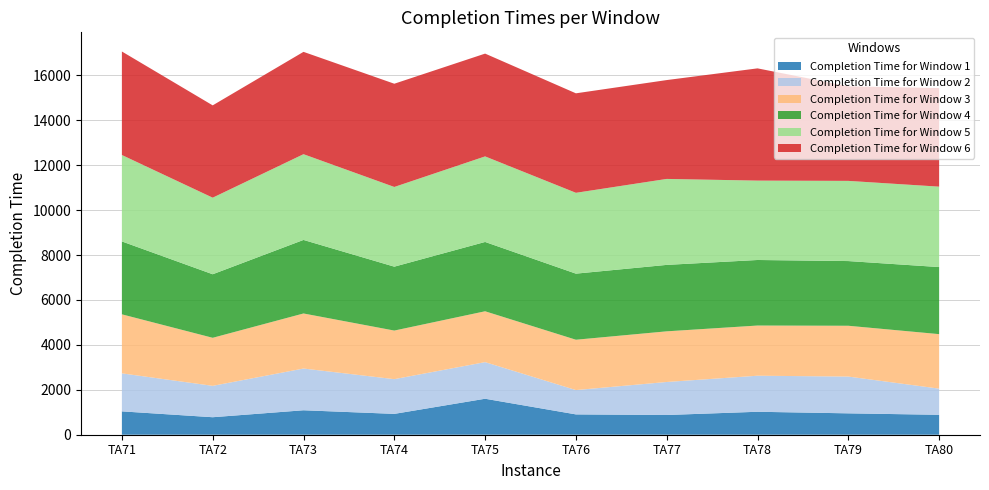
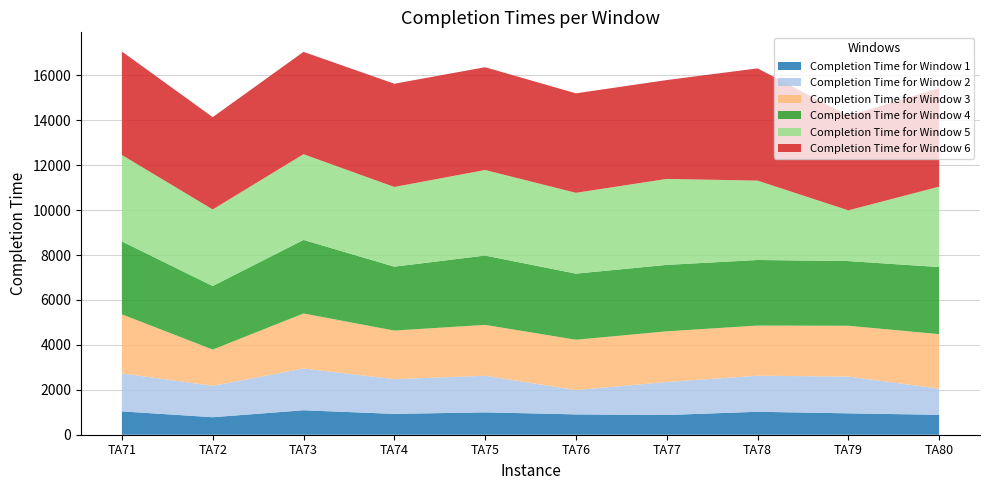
  {
    "Completion Time for Window 1": {
      "TA71": 1000,
      "TA72": 800,
      "TA73": 1100,
      "TA74": 900,
-     "TA75": 1600,
+     "TA75": 1000,
      "TA76": 900,
      "TA77": 900,
      "TA78": 1000,
      "TA79": 1000,
      "TA80": 900
    },
    "Completion Time for Window 2": {
      "TA71": 1700,
      "TA72": 1400,
      "TA73": 1900,
      "TA74": 1500,
      "TA75": 1600,
      "TA76": 1100,
      "TA77": 1500,
      "TA78": 1600,
      "TA79": 1600,
      "TA80": 1200
    },
    "Completion Time for Window 3": {
      "TA71": 2600,
-     "TA72": 2100,
+     "TA72": 1600,
      "TA73": 2500,
      "TA74": 2200,
      "TA75": 2300,
      "TA76": 2200,
      "TA77": 2300,
      "TA78": 2200,
      "TA79": 2300,
      "TA80": 2400
    },
    "Completion Time for Window 4": {
      "TA71": 3200,
      "TA72": 2800,
      "TA73": 3300,
      "TA74": 2800,
      "TA75": 3100,
      "TA76": 2900,
      "TA77": 3000,
      "TA78": 2900,
      "TA79": 2900,
      "TA80": 3000
    },
    "Completion Time for Window 5": {
      "TA71": 3800,
      "TA72": 3400,
      "TA73": 3800,
      "TA74": 3500,
      "TA75": 3800,
      "TA76": 3600,
      "TA77": 3800,
      "TA78": 3500,
-     "TA79": 3600,
+     "TA79": 2300,
      "TA80": 3600
    },
    "Completion Time for Window 6": {
      "TA71": 4600,
      "TA72": 4100,
      "TA73": 4600,
      "TA74": 4600,
      "TA75": 4600,
      "TA76": 4400,
      "TA77": 4400,
      "TA78": 5000
    }
  }
